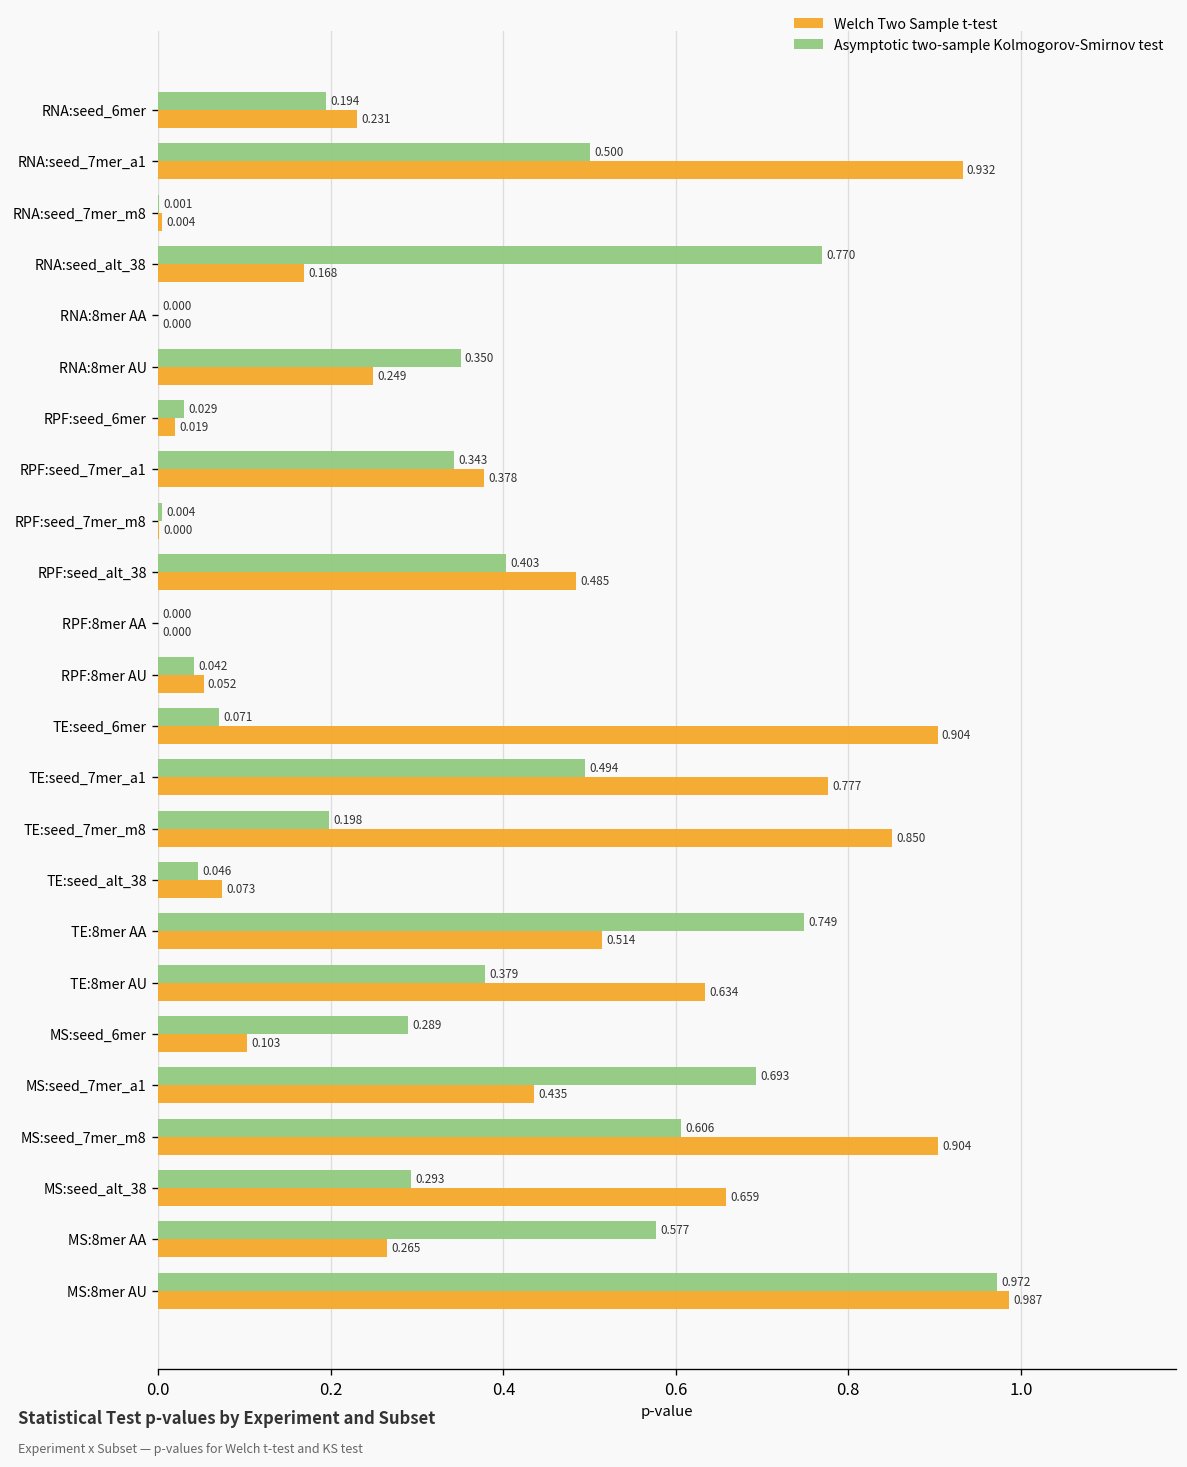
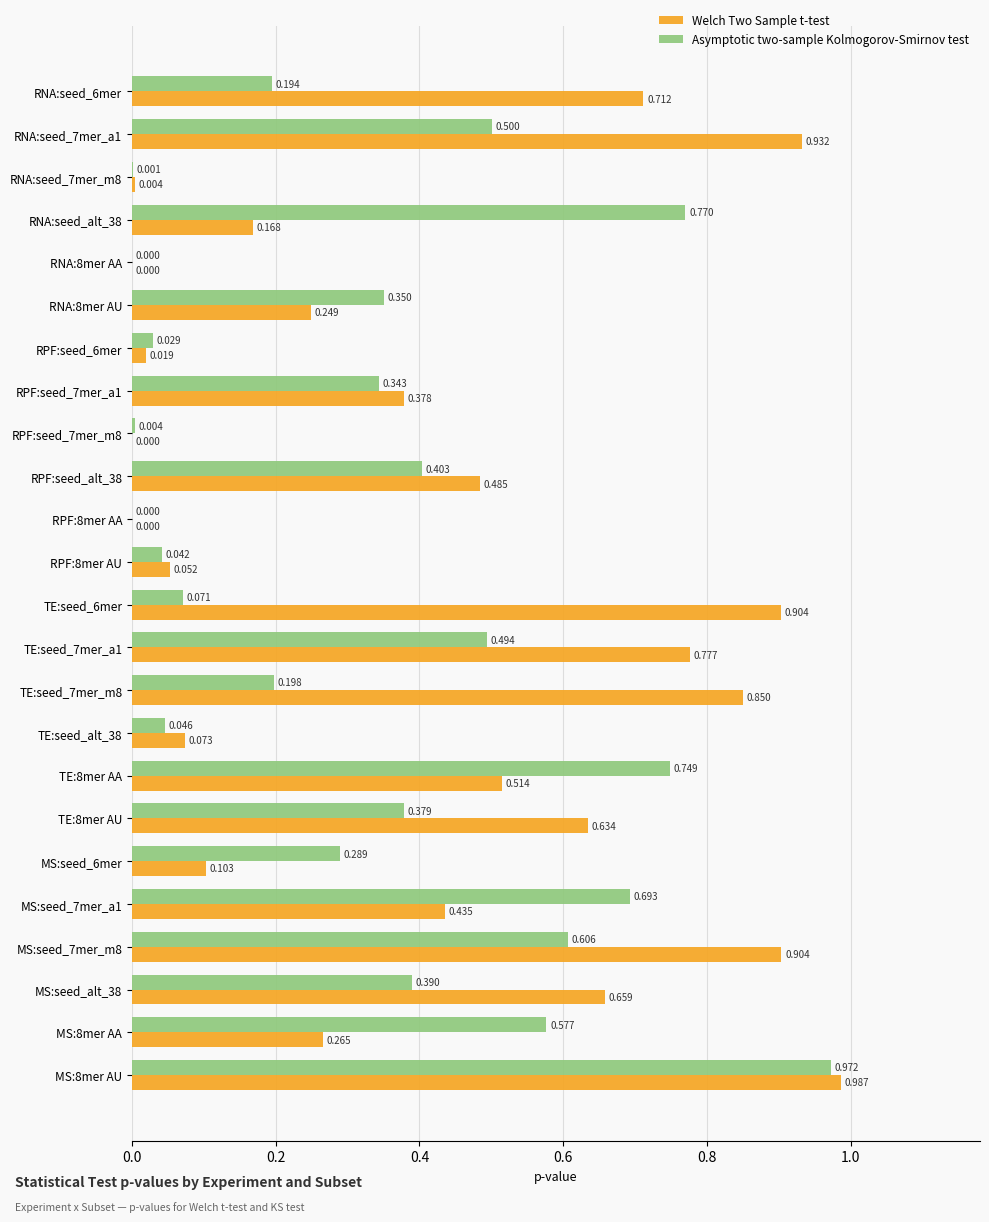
  {
    "Welch Two Sample t-test": {
-     "RNA:seed_6mer": 0.231,
+     "RNA:seed_6mer": 0.712,
      "RNA:seed_7mer_a1": 0.932,
      "RNA:seed_7mer_m8": 0.004,
      "RNA:seed_alt_38": 0.168,
      "RNA:8mer AA": 0.000,
      "RNA:8mer AU": 0.249,
      "RPF:seed_6mer": 0.019,
      "RPF:seed_7mer_a1": 0.378,
      "RPF:seed_7mer_m8": 0.000,
      "RPF:seed_alt_38": 0.485,
      "RPF:8mer AA": 0.000,
      "RPF:8mer AU": 0.052,
      "TE:seed_6mer": 0.904,
      "TE:seed_7mer_a1": 0.777,
      "TE:seed_7mer_m8": 0.850,
      "TE:seed_alt_38": 0.073,
      "TE:8mer AA": 0.514,
      "TE:8mer AU": 0.634,
      "MS:seed_6mer": 0.103,
      "MS:seed_7mer_a1": 0.435,
      "MS:seed_7mer_m8": 0.904,
      "MS:seed_alt_38": 0.659,
      "MS:8mer AA": 0.265,
      "MS:8mer AU": 0.987
    },
    "Asymptotic two-sample Kolmogorov-Smirnov test": {
      "RNA:seed_6mer": 0.194,
      "RNA:seed_7mer_a1": 0.500,
      "RNA:seed_7mer_m8": 0.001,
      "RNA:seed_alt_38": 0.770,
      "RNA:8mer AA": 0.000,
      "RNA:8mer AU": 0.350,
      "RPF:seed_6mer": 0.029,
      "RPF:seed_7mer_a1": 0.343,
      "RPF:seed_7mer_m8": 0.004,
      "RPF:seed_alt_38": 0.403,
      "RPF:8mer AA": 0.000,
      "RPF:8mer AU": 0.042,
      "TE:seed_6mer": 0.071,
      "TE:seed_7mer_a1": 0.494,
      "TE:seed_7mer_m8": 0.198,
      "TE:seed_alt_38": 0.046,
      "TE:8mer AA": 0.749,
      "TE:8mer AU": 0.379,
      "MS:seed_6mer": 0.289,
      "MS:seed_7mer_a1": 0.693,
      "MS:seed_7mer_m8": 0.606,
-     "MS:seed_alt_38": 0.293,
+     "MS:seed_alt_38": 0.390,
      "MS:8mer AA": 0.577,
      "MS:8mer AU": 0.972
    }
  }
